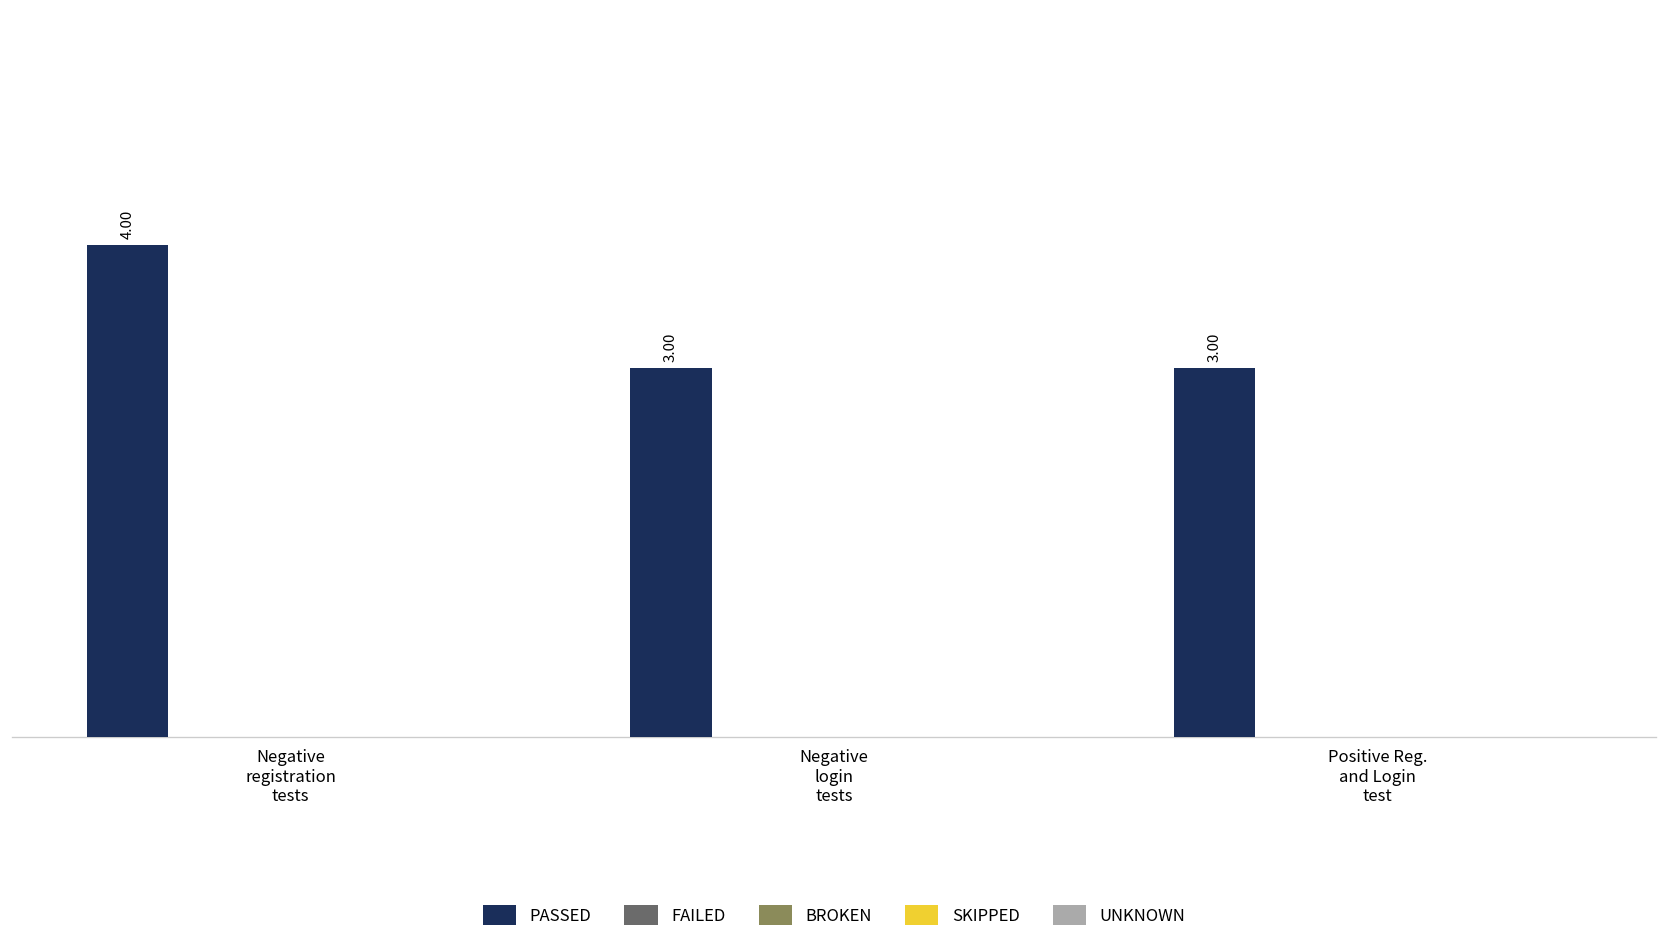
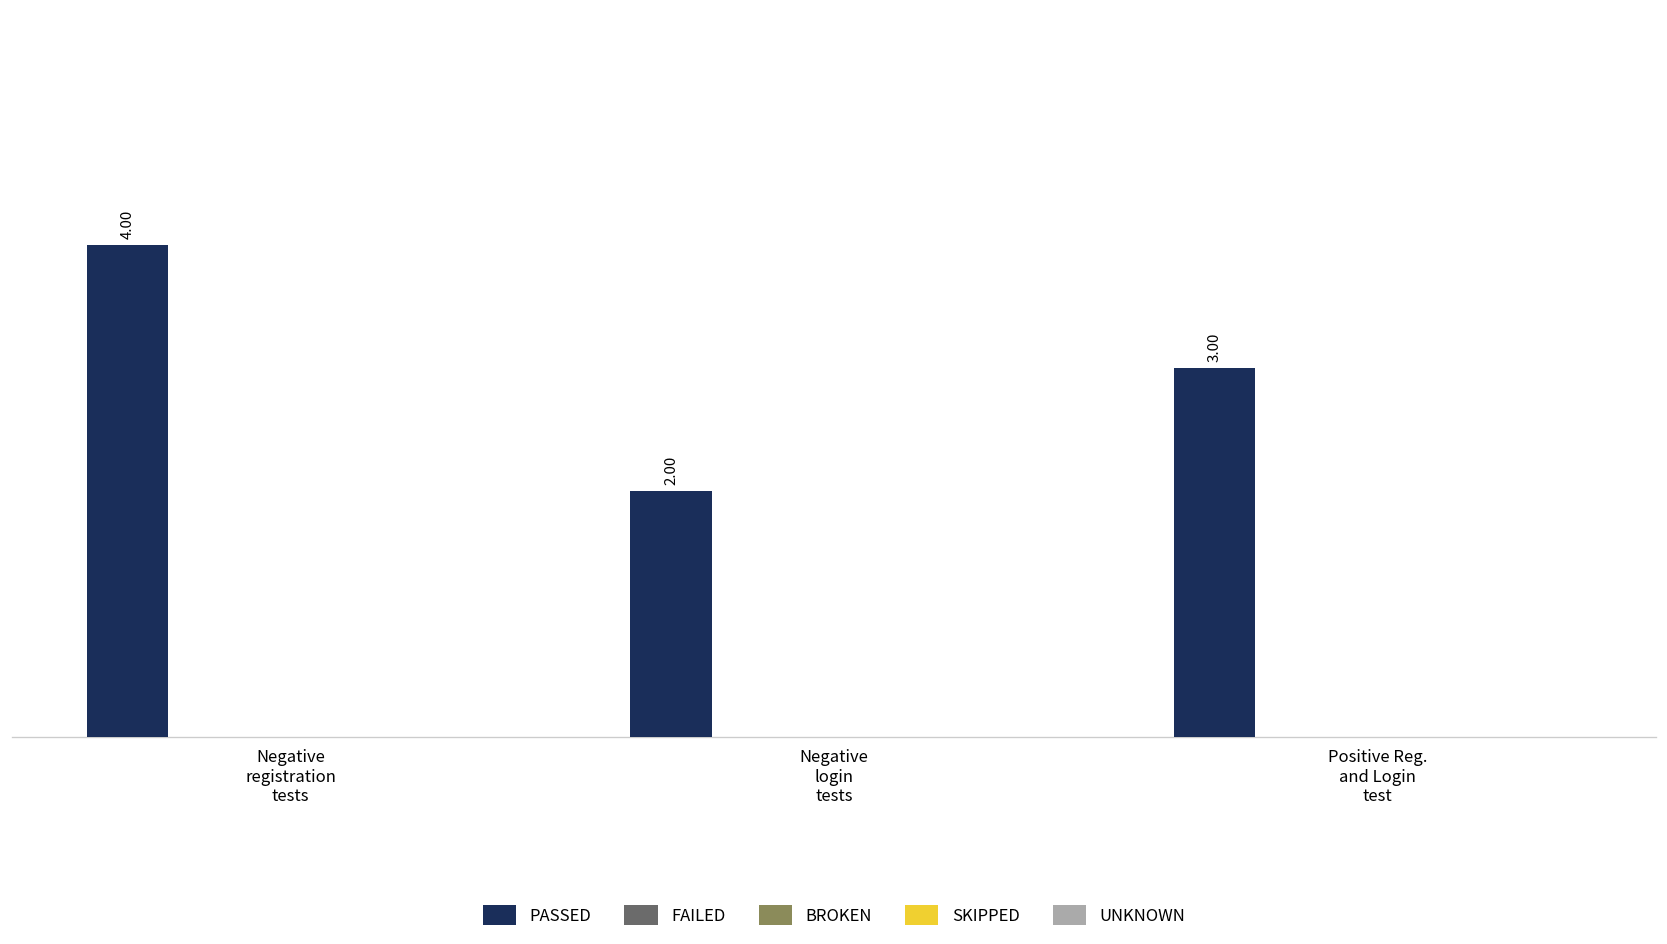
  {
    "PASSED": {
      "Negative registration tests": 4.00,
-     "Negative login tests": 3.00,
+     "Negative login tests": 2.00,
      "Positive Reg. and Login test": 3.00
    }
  }
